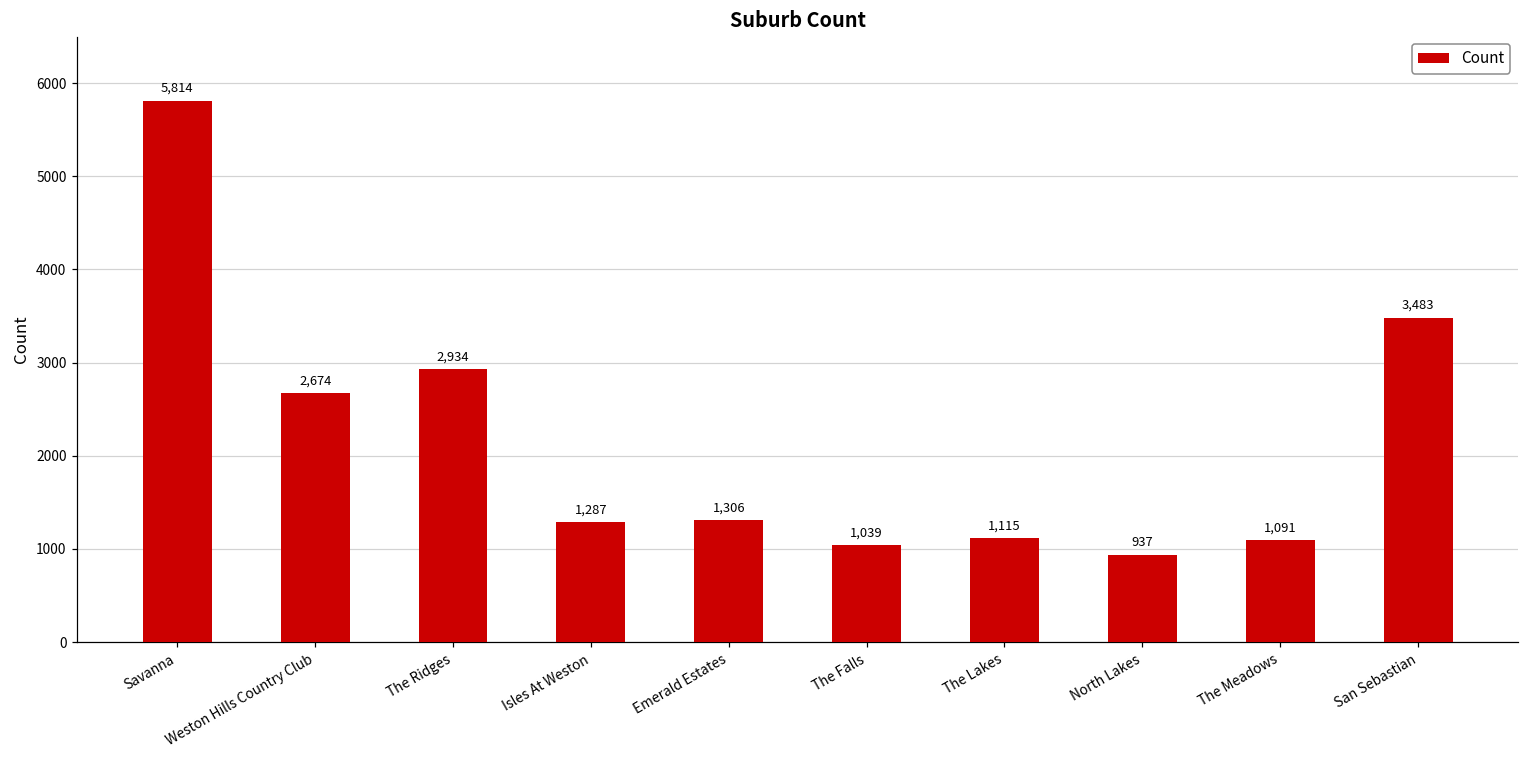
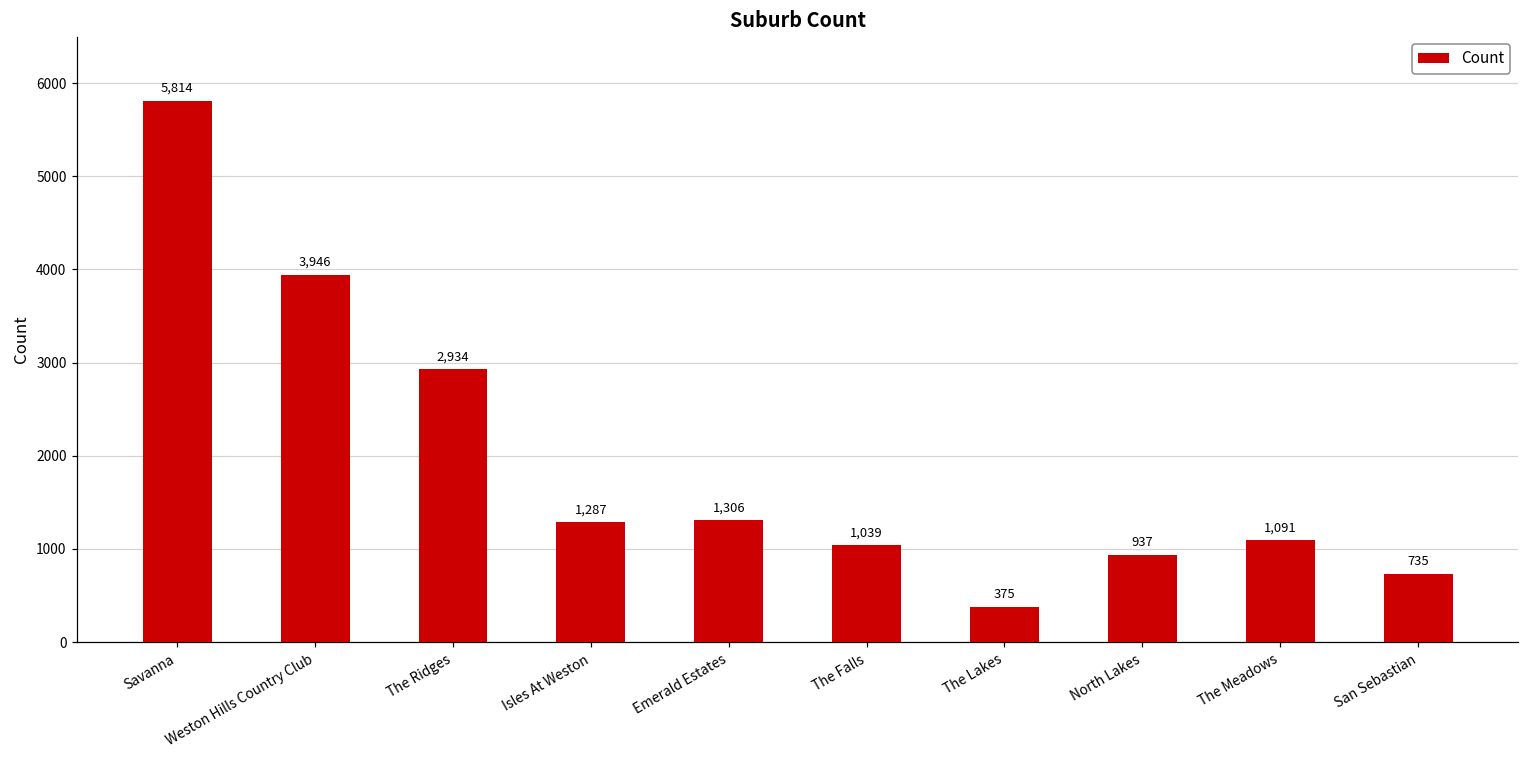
  {
    "Savanna": "5,814",
-   "Weston Hills Country Club": "2,674",
+   "Weston Hills Country Club": "3,946",
    "The Ridges": "2,934",
    "Isles At Weston": "1,287",
    "Emerald Estates": "1,306",
    "The Falls": "1,039",
-   "The Lakes": "1,115",
+   "The Lakes": "375",
    "North Lakes": "937",
    "The Meadows": "1,091",
-   "San Sebastian": "3,483"
+   "San Sebastian": "735"
  }
